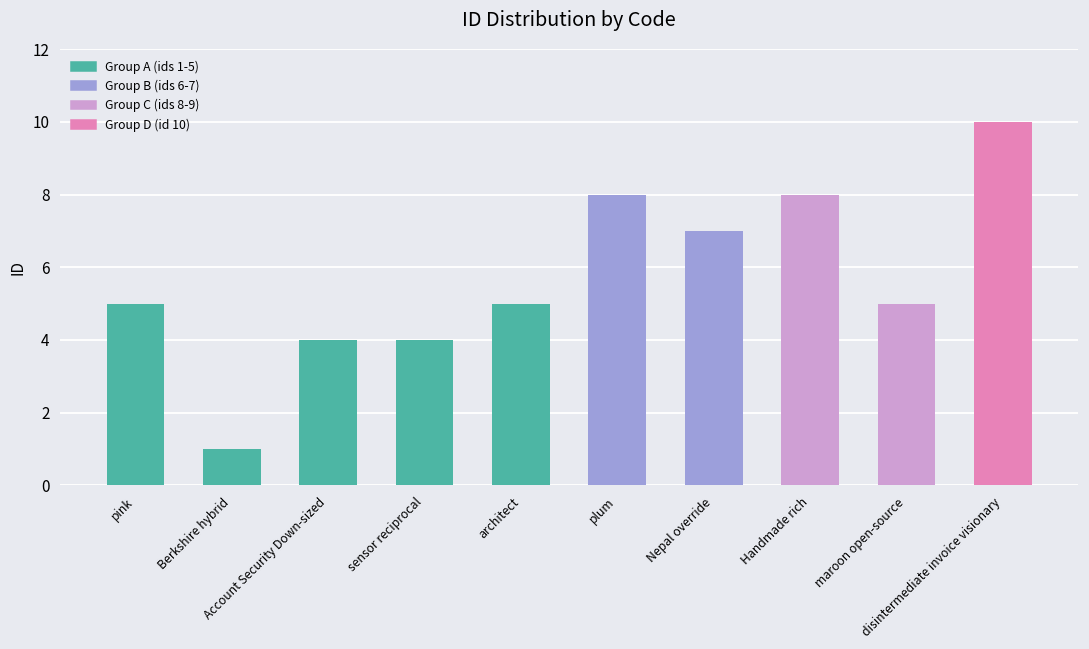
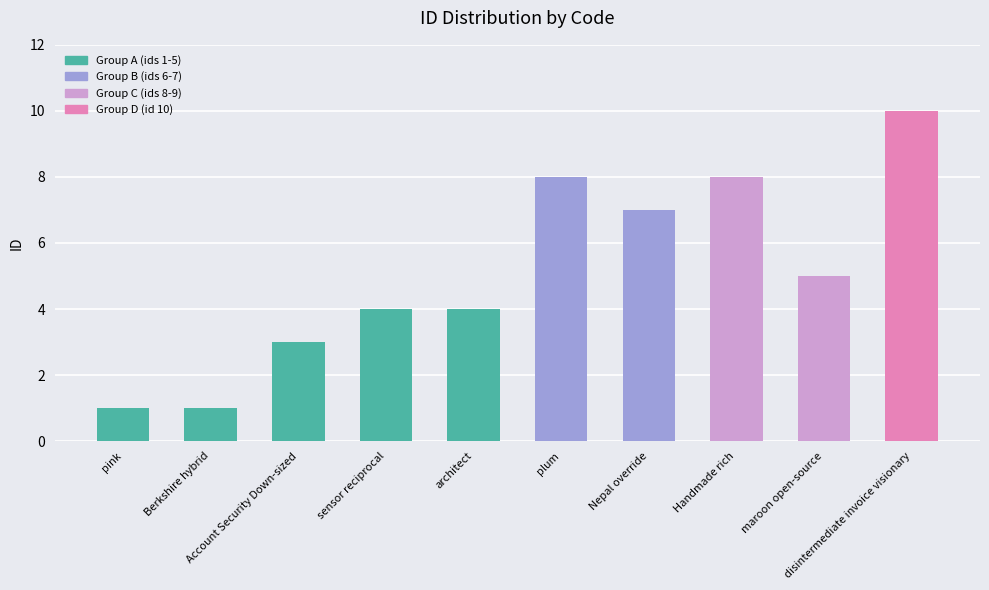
  {
-   "pink": 5,
+   "pink": 1,
    "Berkshire hybrid": 1,
-   "Account Security Down-sized": 4,
+   "Account Security Down-sized": 3,
    "sensor reciprocal": 4,
-   "architect": 5,
+   "architect": 4,
    "plum": 8,
    "Nepal override": 7,
    "Handmade rich": 8,
    "maroon open-source": 5,
    "disintermediate invoice visionary": 10
  }
